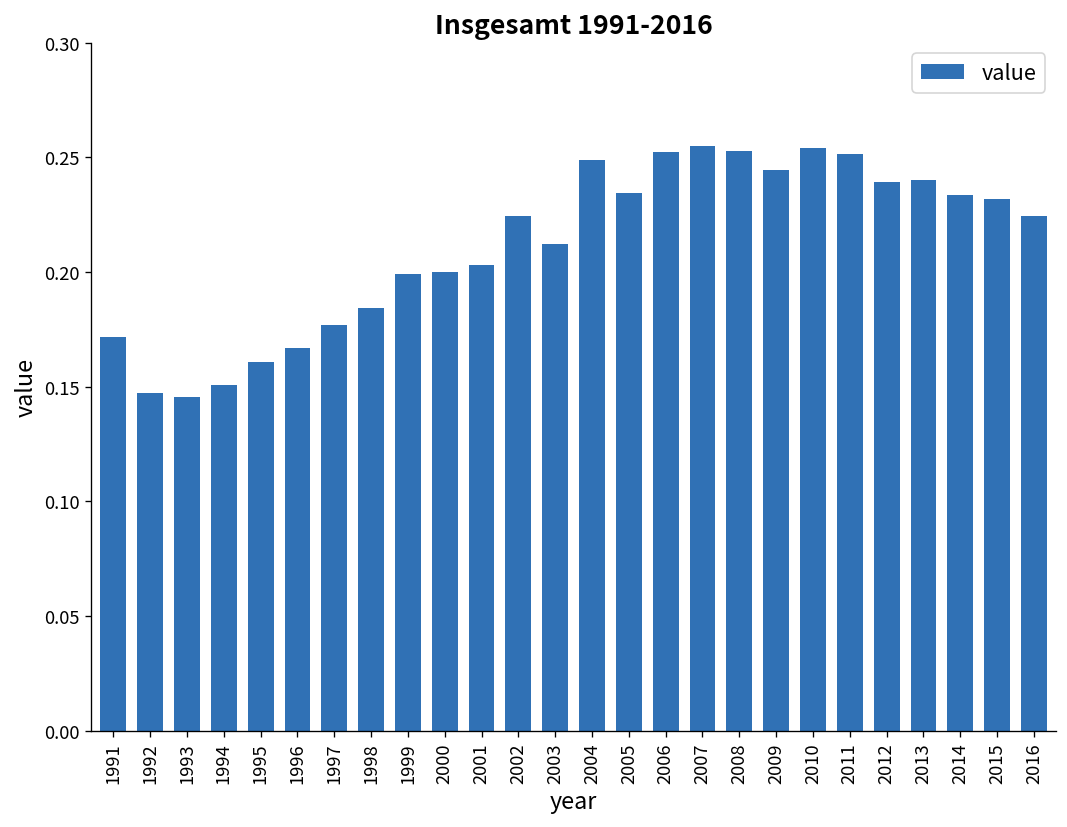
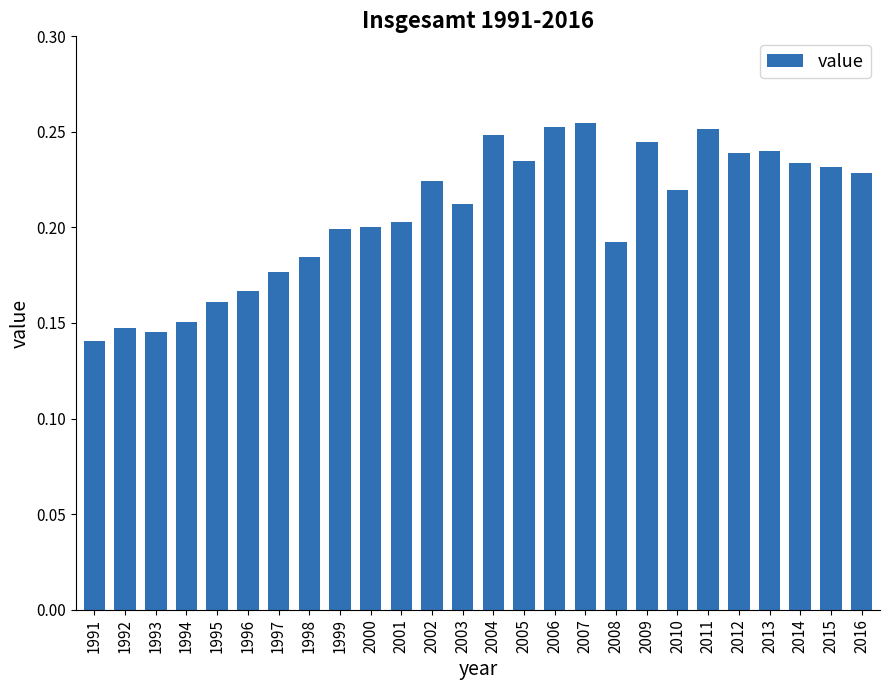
  {
-   "1991": 0.172,
+   "1991": 0.141,
    "1992": 0.147,
    "1993": 0.146,
    "1994": 0.151,
    "1995": 0.161,
    "1996": 0.167,
    "1997": 0.177,
    "1998": 0.184,
    "1999": 0.199,
    "2000": 0.200,
    "2001": 0.203,
    "2002": 0.224,
    "2003": 0.212,
    "2004": 0.249,
    "2005": 0.235,
    "2006": 0.252,
    "2007": 0.255,
-   "2008": 0.253,
+   "2008": 0.193,
    "2009": 0.245,
-   "2010": 0.254,
+   "2010": 0.220,
    "2011": 0.251,
    "2012": 0.239,
    "2013": 0.240,
    "2014": 0.233,
    "2015": 0.232,
-   "2016": 0.224
+   "2016": 0.229
  }
